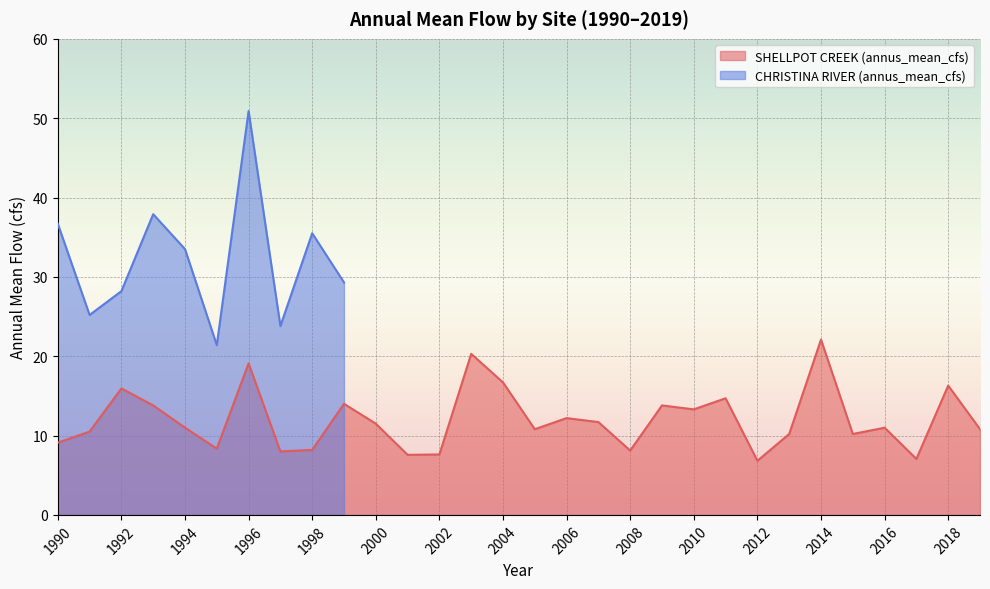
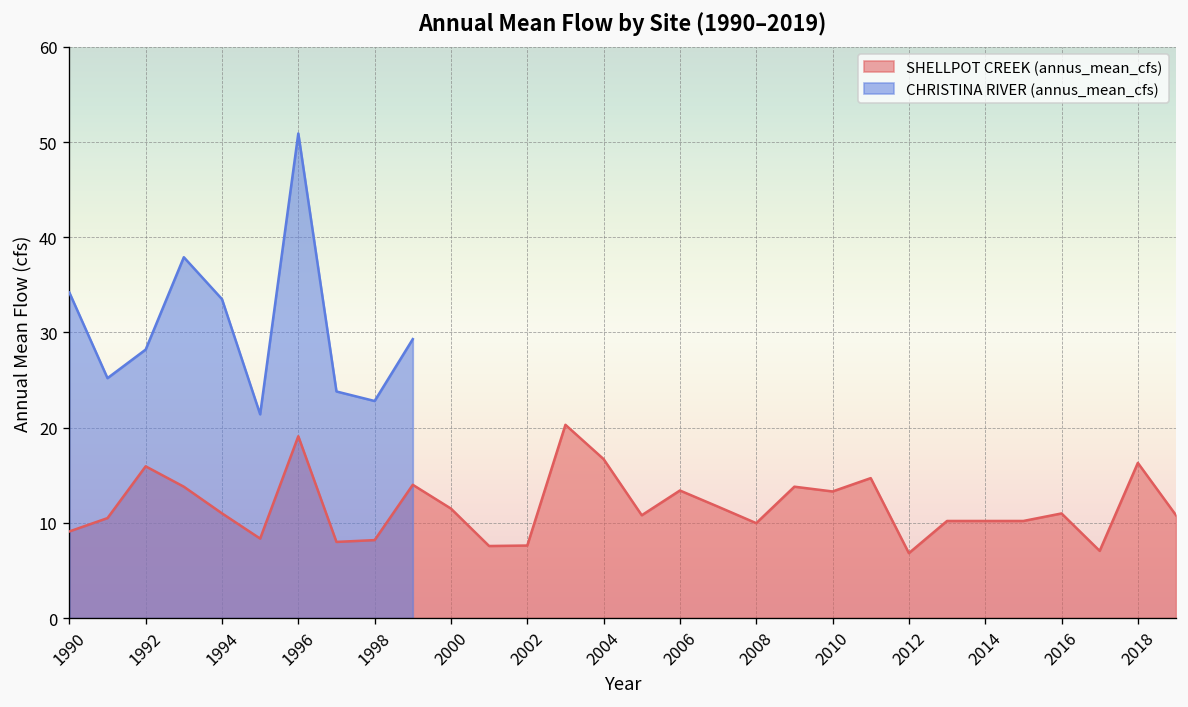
  {
    "SHELLPOT CREEK (annus_mean_cfs)": {
      "1990": 9,
      "1992": 16,
      "1994": 11,
      "1996": 19,
      "1998": 8,
      "2000": 12,
      "2002": 8,
      "2004": 17,
-     "2006": 12,
-     "2008": 8,
+     "2006": 13,
+     "2008": 10,
      "2010": 13,
      "2012": 7,
-     "2014": 22,
+     "2014": 10,
      "2016": 11,
      "2018": 16
    },
    "CHRISTINA RIVER (annus_mean_cfs)": {
-     "1990": 37,
+     "1990": 34,
      "1992": 28,
      "1994": 34,
      "1996": 51,
-     "1998": 36
+     "1998": 23
    }
  }
